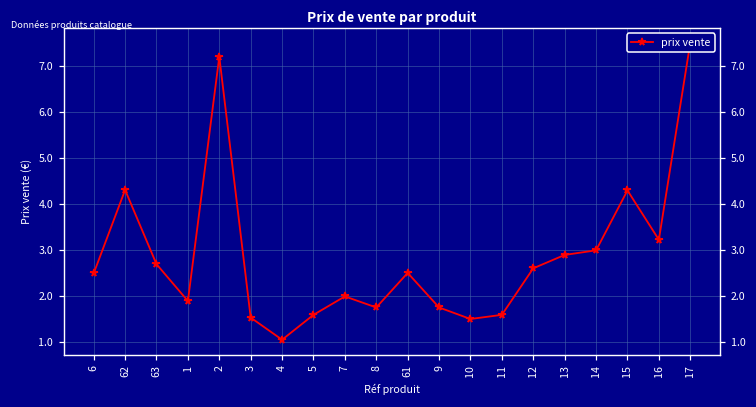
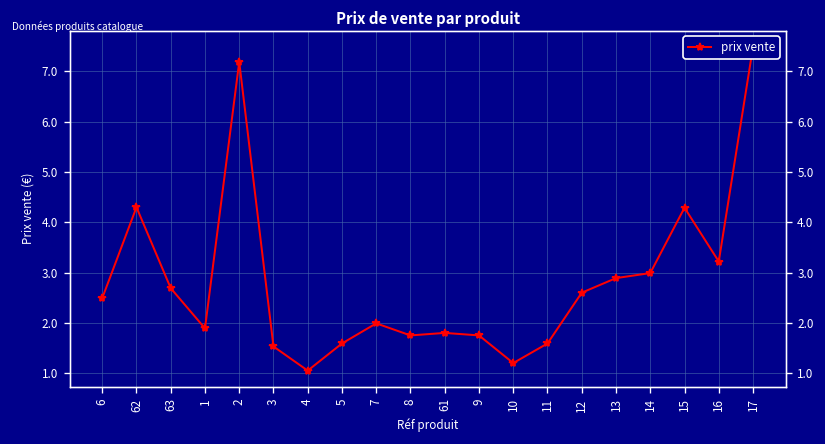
  {
    "6": 2.5,
    "62": 4.3,
    "63": 2.7,
    "1": 1.9,
    "2": 7.2,
    "3": 1.5,
    "4": 1.1,
    "5": 1.6,
    "7": 2.0,
    "8": 1.8,
-   "61": 2.5,
+   "61": 1.8,
    "9": 1.8,
-   "10": 1.5,
+   "10": 1.2,
    "11": 1.6,
    "12": 2.6,
    "13": 2.9,
    "14": 3.0,
    "15": 4.3,
    "16": 3.2
  }
